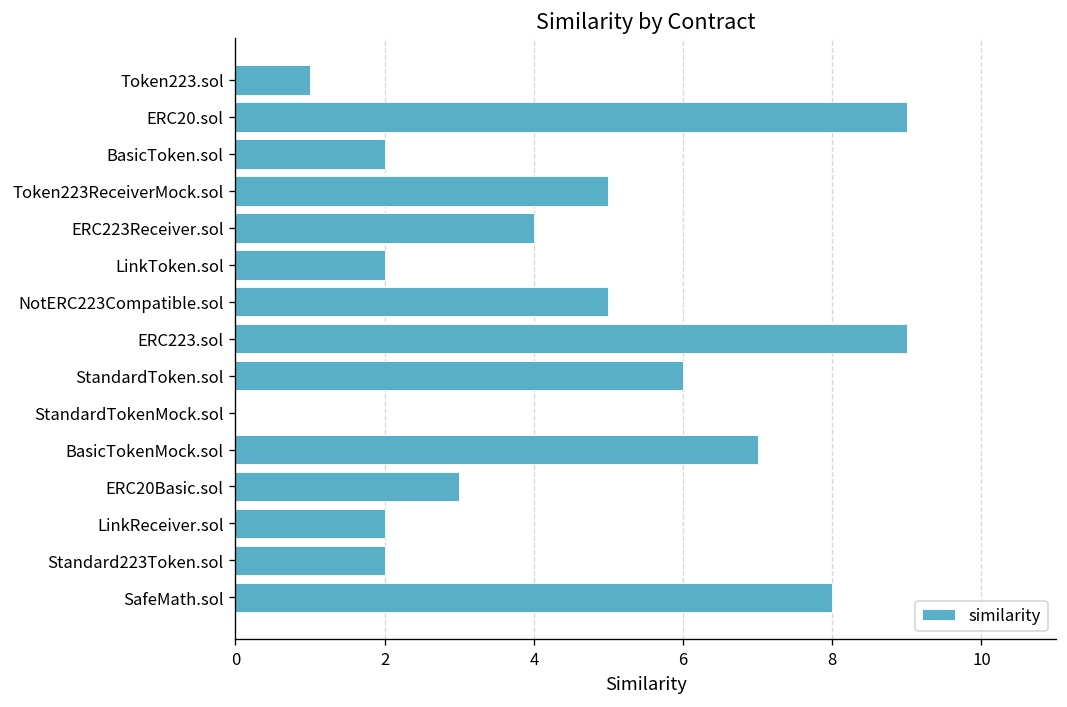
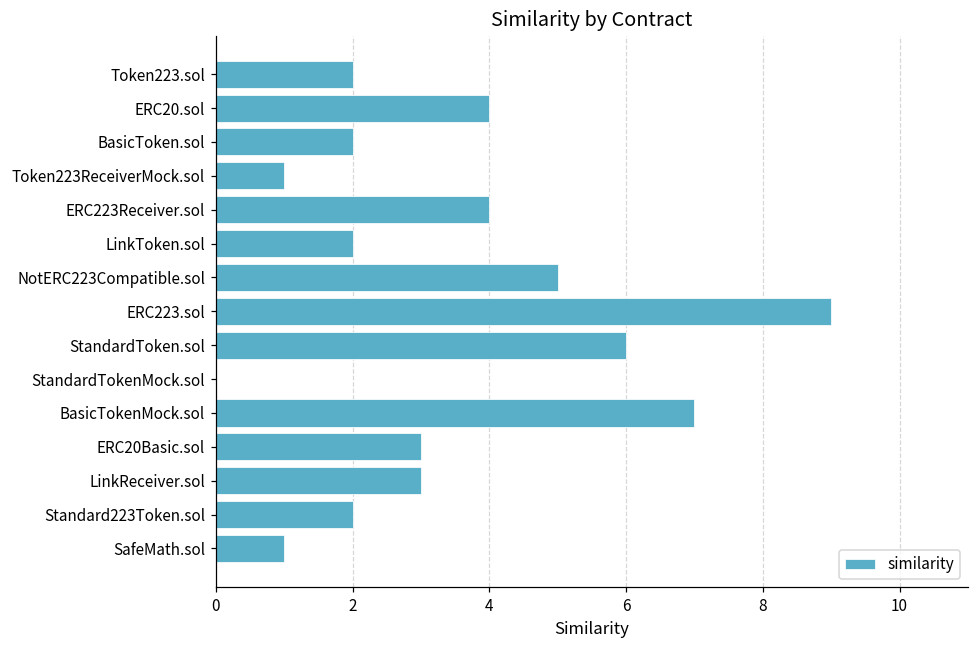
  {
-   "Token223.sol": 1,
-   "ERC20.sol": 9,
+   "Token223.sol": 2,
+   "ERC20.sol": 4,
    "BasicToken.sol": 2,
-   "Token223ReceiverMock.sol": 5,
+   "Token223ReceiverMock.sol": 1,
    "ERC223Receiver.sol": 4,
    "LinkToken.sol": 2,
    "NotERC223Compatible.sol": 5,
    "ERC223.sol": 9,
    "StandardToken.sol": 6,
    "StandardTokenMock.sol": 0,
    "BasicTokenMock.sol": 7,
    "ERC20Basic.sol": 3,
-   "LinkReceiver.sol": 2,
+   "LinkReceiver.sol": 3,
    "Standard223Token.sol": 2,
-   "SafeMath.sol": 8
+   "SafeMath.sol": 1
  }
